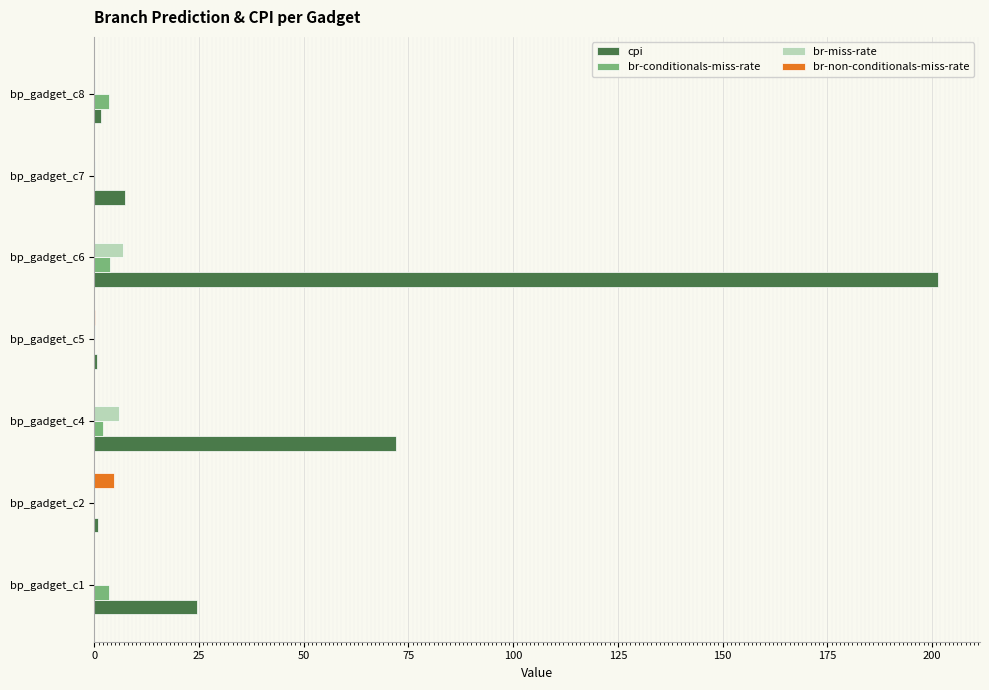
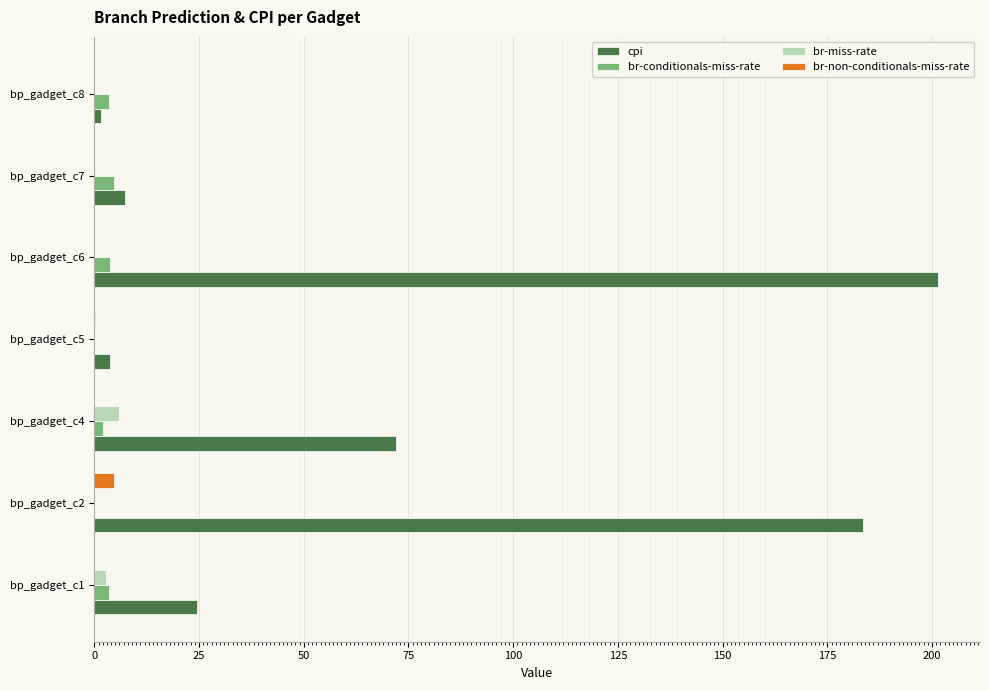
  {
    "cpi": {
      "bp_gadget_c8": 2,
      "bp_gadget_c7": 7,
      "bp_gadget_c6": 201,
-     "bp_gadget_c5": 1,
+     "bp_gadget_c5": 4,
      "bp_gadget_c4": 72,
-     "bp_gadget_c2": 1,
+     "bp_gadget_c2": 184,
      "bp_gadget_c1": 25
    },
    "br-conditionals-miss-rate": {
      "bp_gadget_c8": 3,
-     "bp_gadget_c7": 0,
+     "bp_gadget_c7": 5,
      "bp_gadget_c6": 4,
      "bp_gadget_c5": 0,
      "bp_gadget_c4": 2,
      "bp_gadget_c2": 0,
      "bp_gadget_c1": 4
    },
    "br-miss-rate": {
-     "bp_gadget_c6": 7,
+     "bp_gadget_c6": 0,
      "bp_gadget_c4": 6,
-     "bp_gadget_c1": 0
+     "bp_gadget_c1": 3
    },
    "br-non-conditionals-miss-rate": {
      "bp_gadget_c8": 0,
      "bp_gadget_c7": 0,
      "bp_gadget_c6": 0,
      "bp_gadget_c4": 0,
      "bp_gadget_c2": 5,
      "bp_gadget_c1": 0
    }
  }
